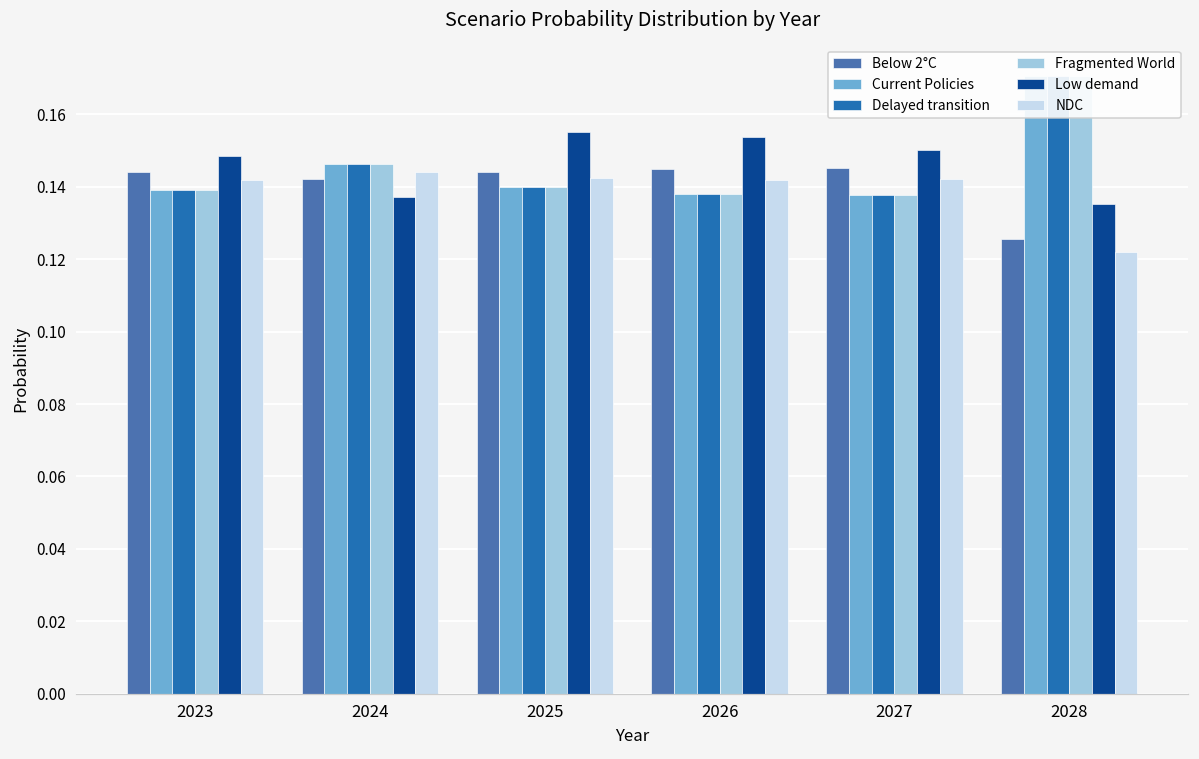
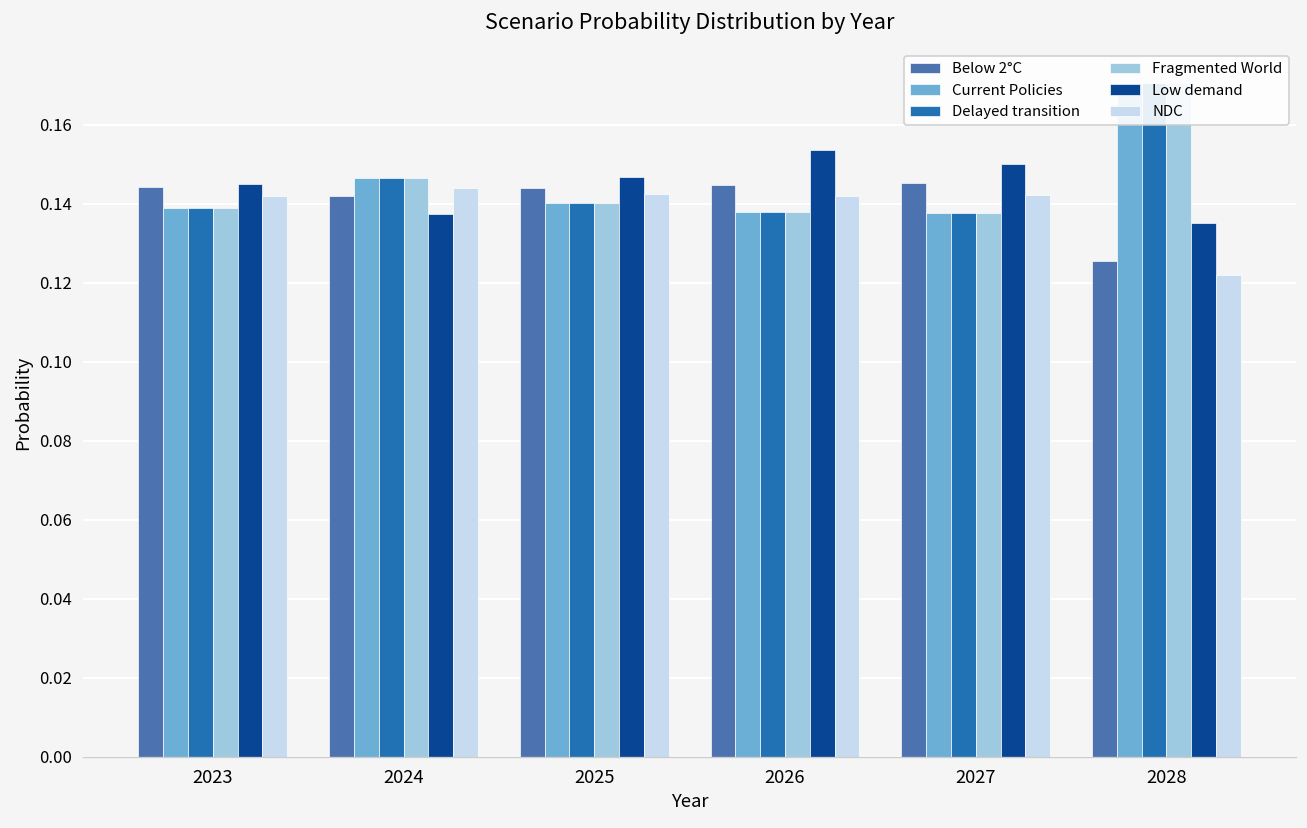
  {
    "Low demand": {
-     "2023": 0.149,
+     "2023": 0.145,
      "2024": 0.137,
-     "2025": 0.155,
+     "2025": 0.147,
      "2026": 0.154,
      "2027": 0.150,
      "2028": 0.135
    }
  }
